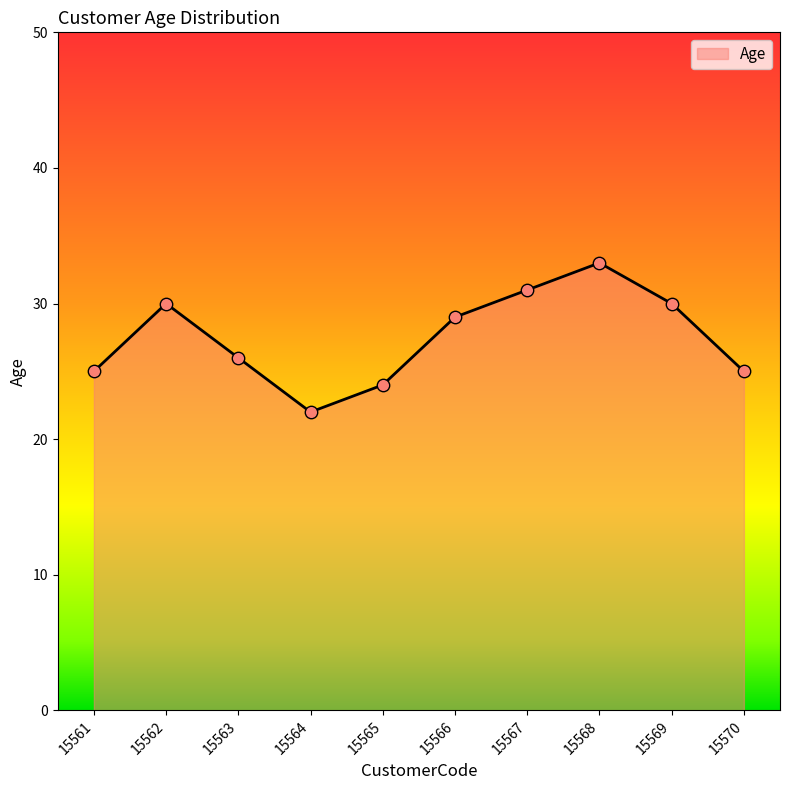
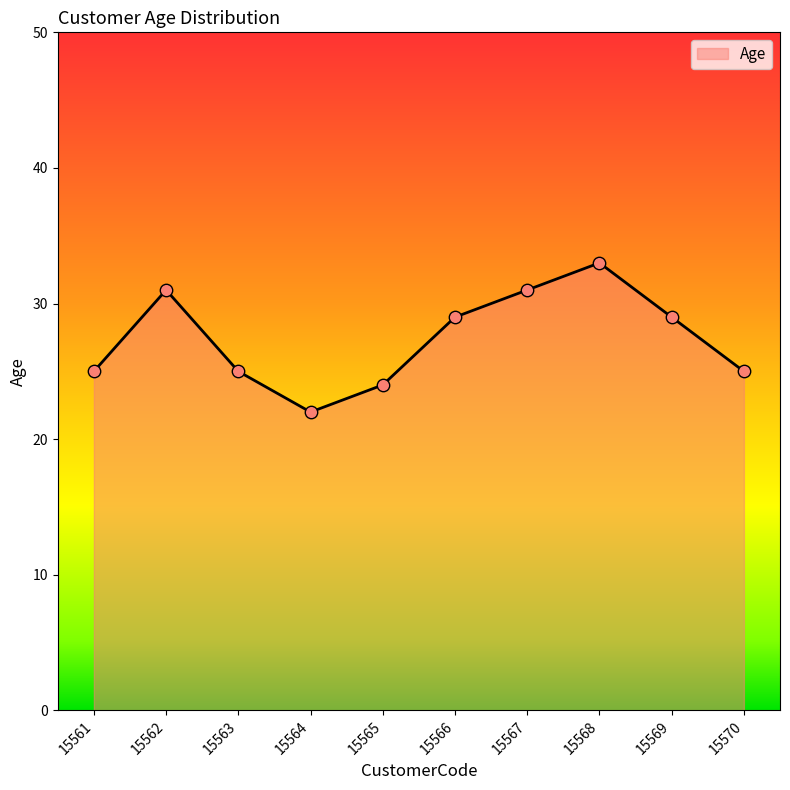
  {
    "15561": 25,
-   "15562": 30,
-   "15563": 26,
+   "15562": 31,
+   "15563": 25,
    "15564": 22,
    "15565": 24,
    "15566": 29,
    "15567": 31,
    "15568": 33,
-   "15569": 30,
+   "15569": 29,
    "15570": 25
  }
